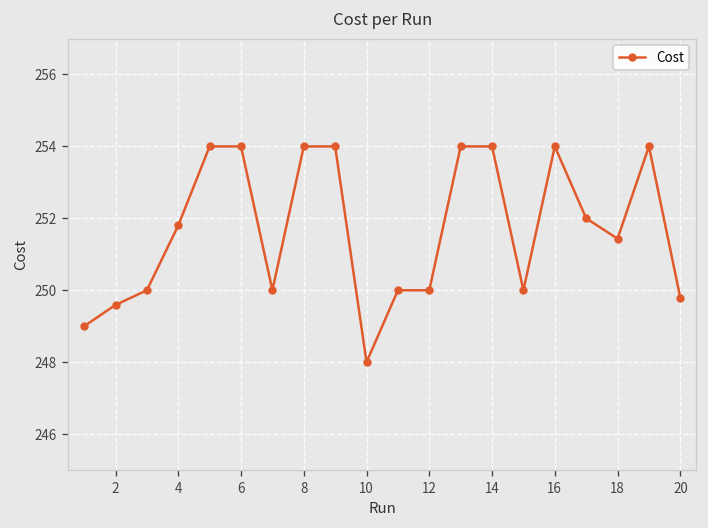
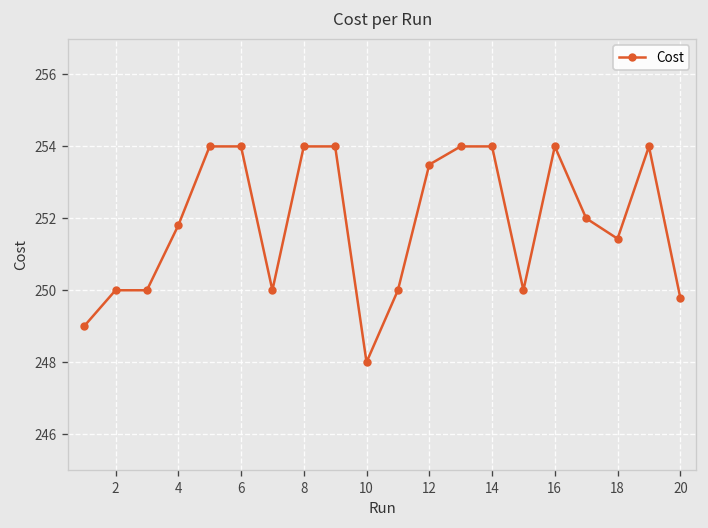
  {
-   "2": 249.6,
+   "2": 250.0,
    "4": 251.8,
    "6": 254.0,
    "8": 254.0,
    "10": 248.0,
-   "12": 250.0,
+   "12": 253.5,
    "14": 254.0,
    "16": 254.0,
    "18": 251.4,
    "20": 249.8
  }
